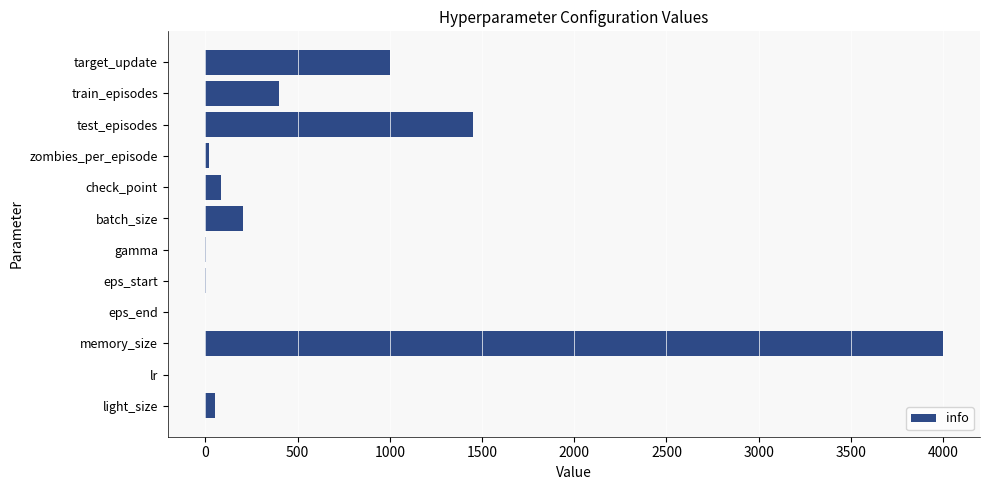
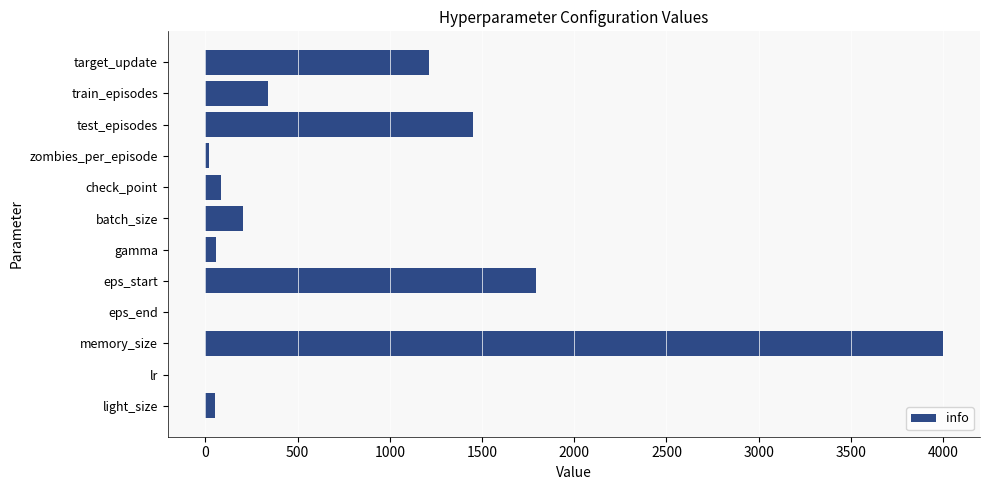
  {
-   "target_update": 1000,
-   "train_episodes": 400,
+   "target_update": 1210,
+   "train_episodes": 340,
    "test_episodes": 1450,
    "zombies_per_episode": 20,
    "check_point": 80,
    "batch_size": 210,
-   "gamma": 0,
-   "eps_start": 0,
+   "gamma": 60,
+   "eps_start": 1800,
    "memory_size": 4000,
    "light_size": 50
  }
